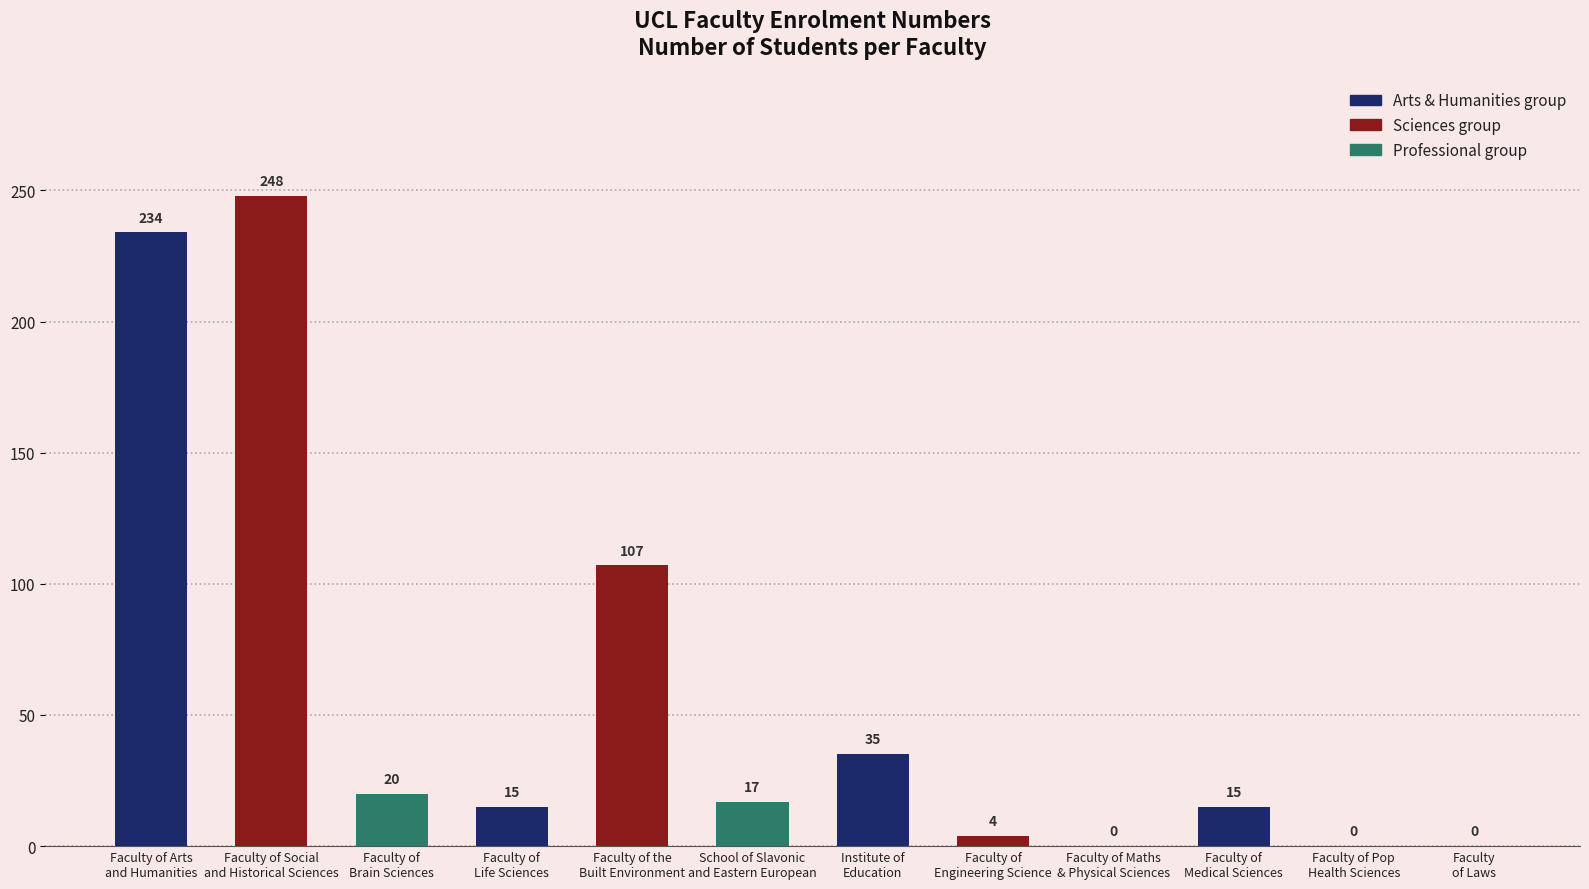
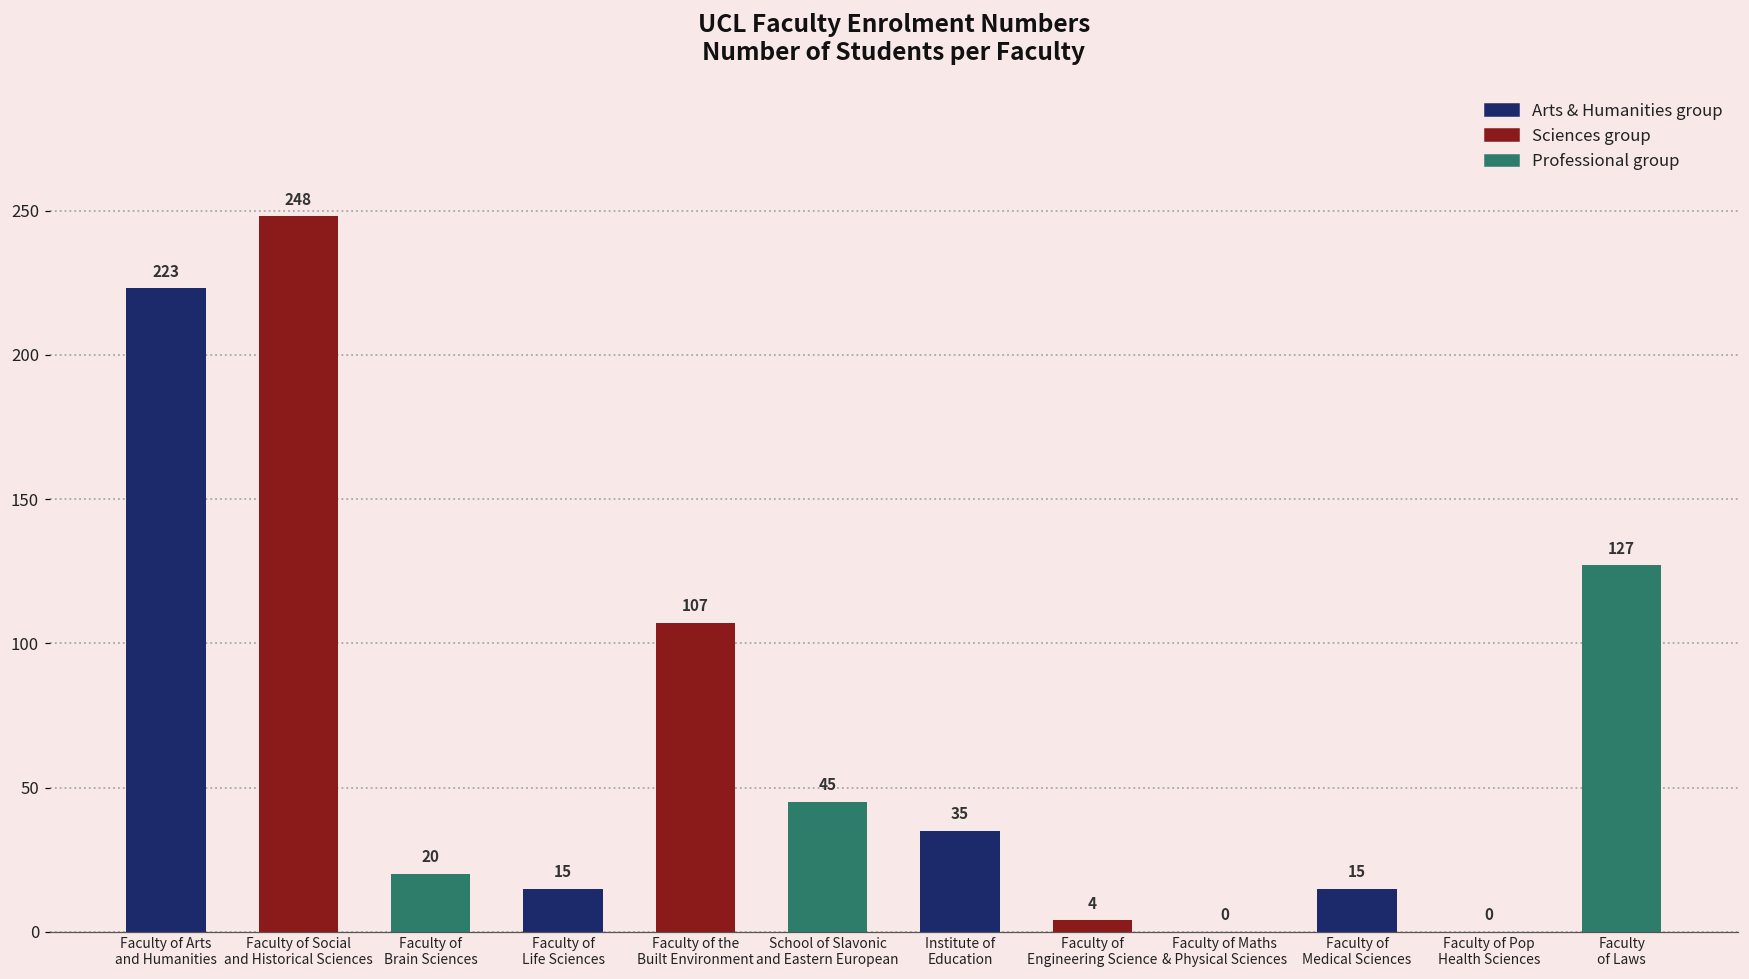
  {
-   "Faculty of Arts and Humanities": 234,
+   "Faculty of Arts and Humanities": 223,
    "Faculty of Social and Historical Sciences": 248,
    "Faculty of Brain Sciences": 20,
    "Faculty of Life Sciences": 15,
    "Faculty of the Built Environment": 107,
-   "School of Slavonic and Eastern European": 17,
+   "School of Slavonic and Eastern European": 45,
    "Institute of Education": 35,
    "Faculty of Engineering Science": 4,
    "Faculty of Maths & Physical Sciences": 0,
    "Faculty of Medical Sciences": 15,
    "Faculty of Pop Health Sciences": 0,
-   "Faculty of Laws": 0
+   "Faculty of Laws": 127
  }
